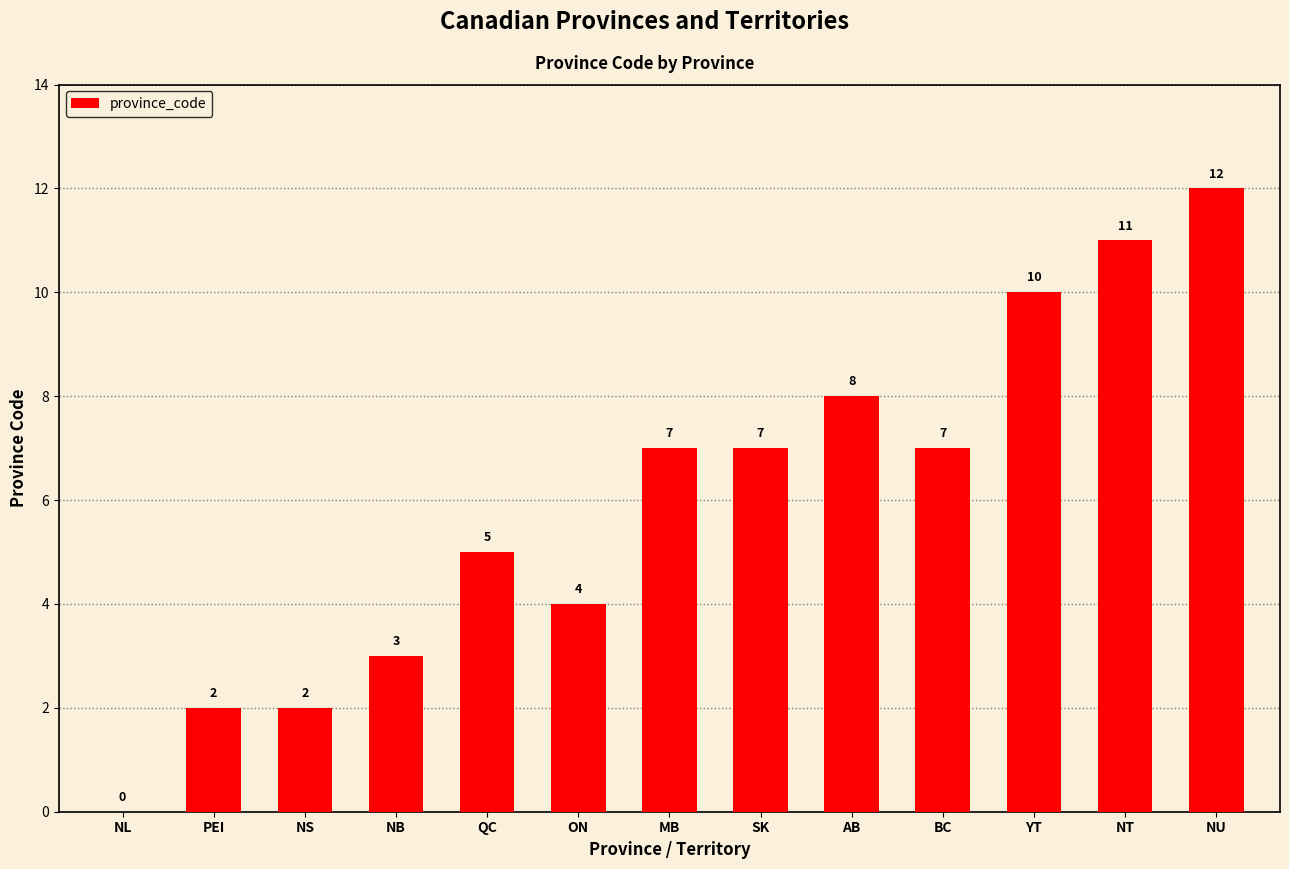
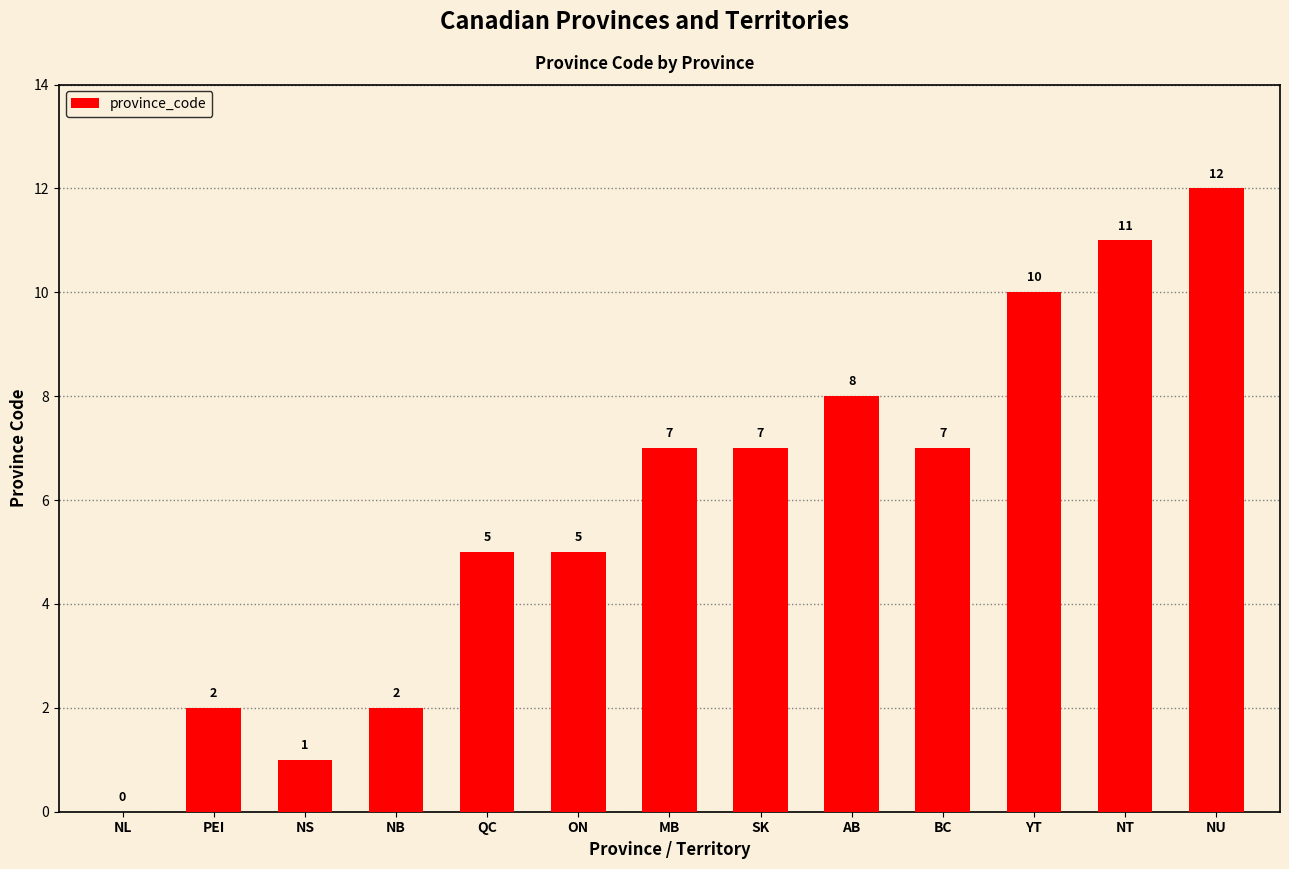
  {
    "NL": 0,
    "PEI": 2,
-   "NS": 2,
-   "NB": 3,
+   "NS": 1,
+   "NB": 2,
    "QC": 5,
-   "ON": 4,
+   "ON": 5,
    "MB": 7,
    "SK": 7,
    "AB": 8,
    "BC": 7,
    "YT": 10,
    "NT": 11,
    "NU": 12
  }
